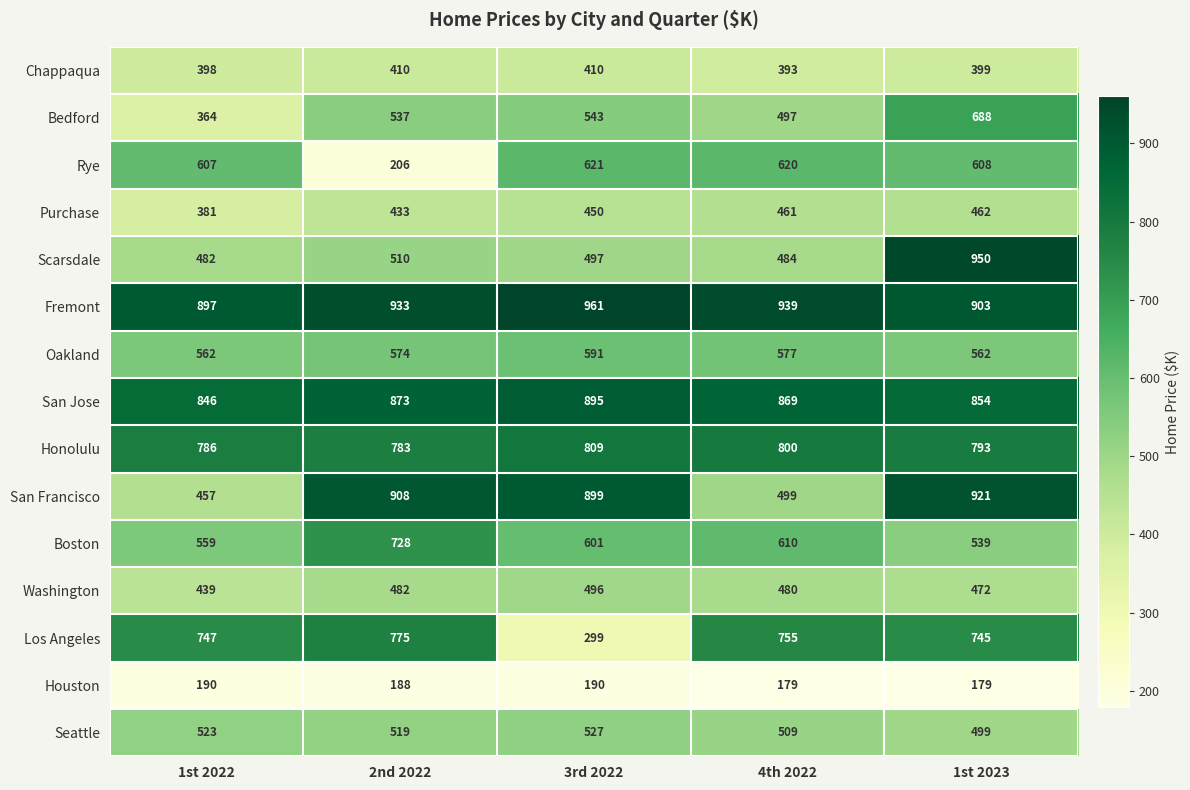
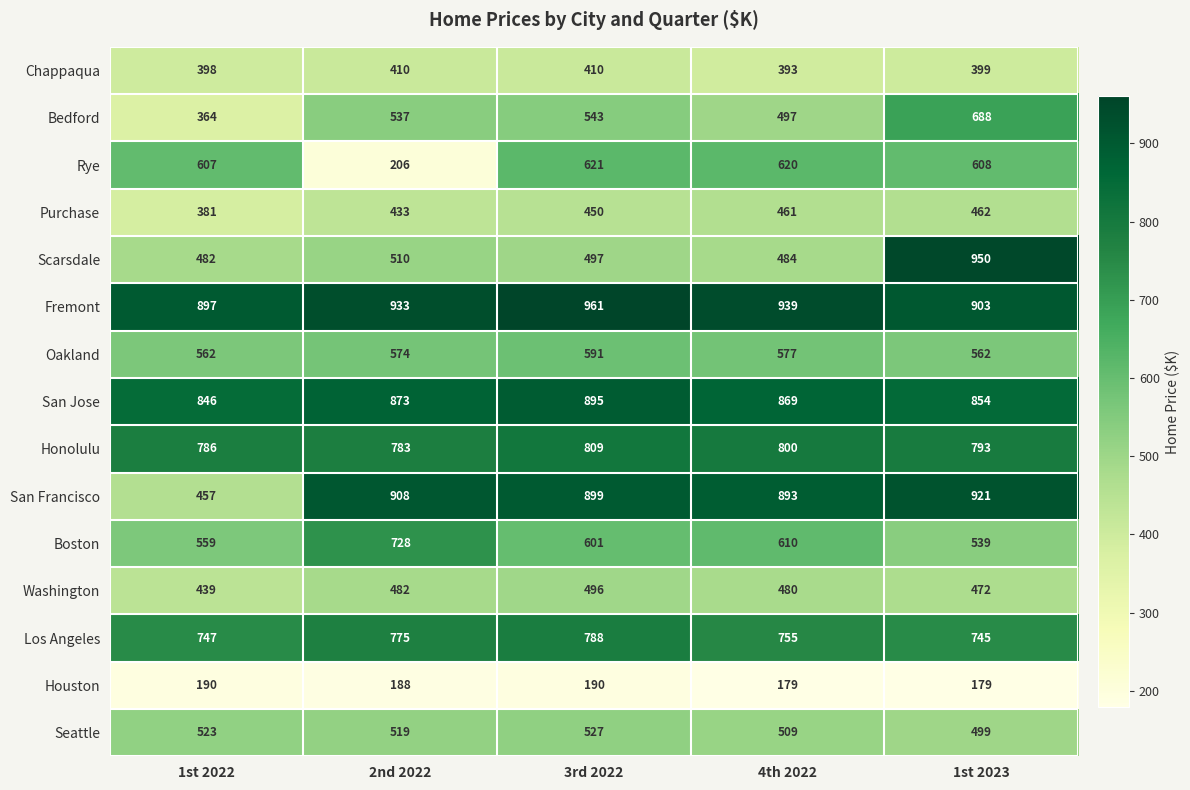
  {
    "Chappaqua": {
      "1st 2022": 398,
      "2nd 2022": 410,
      "3rd 2022": 410,
      "4th 2022": 393,
      "1st 2023": 399
    },
    "Bedford": {
      "1st 2022": 364,
      "2nd 2022": 537,
      "3rd 2022": 543,
      "4th 2022": 497,
      "1st 2023": 688
    },
    "Rye": {
      "1st 2022": 607,
      "2nd 2022": 206,
      "3rd 2022": 621,
      "4th 2022": 620,
      "1st 2023": 608
    },
    "Purchase": {
      "1st 2022": 381,
      "2nd 2022": 433,
      "3rd 2022": 450,
      "4th 2022": 461,
      "1st 2023": 462
    },
    "Scarsdale": {
      "1st 2022": 482,
      "2nd 2022": 510,
      "3rd 2022": 497,
      "4th 2022": 484,
      "1st 2023": 950
    },
    "Fremont": {
      "1st 2022": 897,
      "2nd 2022": 933,
      "3rd 2022": 961,
      "4th 2022": 939,
      "1st 2023": 903
    },
    "Oakland": {
      "1st 2022": 562,
      "2nd 2022": 574,
      "3rd 2022": 591,
      "4th 2022": 577,
      "1st 2023": 562
    },
    "San Jose": {
      "1st 2022": 846,
      "2nd 2022": 873,
      "3rd 2022": 895,
      "4th 2022": 869,
      "1st 2023": 854
    },
    "Honolulu": {
      "1st 2022": 786,
      "2nd 2022": 783,
      "3rd 2022": 809,
      "4th 2022": 800,
      "1st 2023": 793
    },
    "San Francisco": {
      "1st 2022": 457,
      "2nd 2022": 908,
      "3rd 2022": 899,
-     "4th 2022": 499,
+     "4th 2022": 893,
      "1st 2023": 921
    },
    "Boston": {
      "1st 2022": 559,
      "2nd 2022": 728,
      "3rd 2022": 601,
      "4th 2022": 610,
      "1st 2023": 539
    },
    "Washington": {
      "1st 2022": 439,
      "2nd 2022": 482,
      "3rd 2022": 496,
      "4th 2022": 480,
      "1st 2023": 472
    },
    "Los Angeles": {
      "1st 2022": 747,
      "2nd 2022": 775,
-     "3rd 2022": 299,
+     "3rd 2022": 788,
      "4th 2022": 755,
      "1st 2023": 745
    },
    "Houston": {
      "1st 2022": 190,
      "2nd 2022": 188,
      "3rd 2022": 190,
      "4th 2022": 179,
      "1st 2023": 179
    },
    "Seattle": {
      "1st 2022": 523,
      "2nd 2022": 519,
      "3rd 2022": 527,
      "4th 2022": 509,
      "1st 2023": 499
    }
  }
